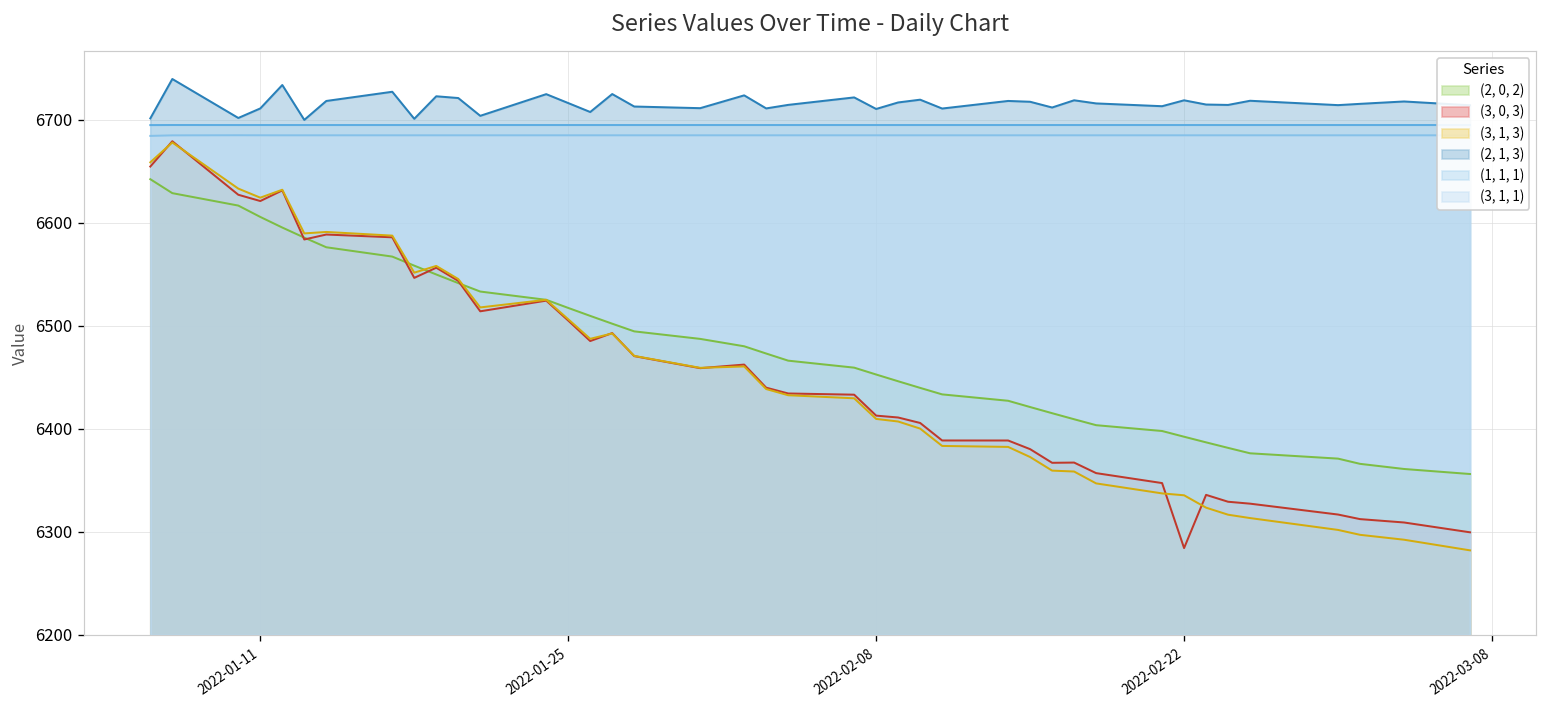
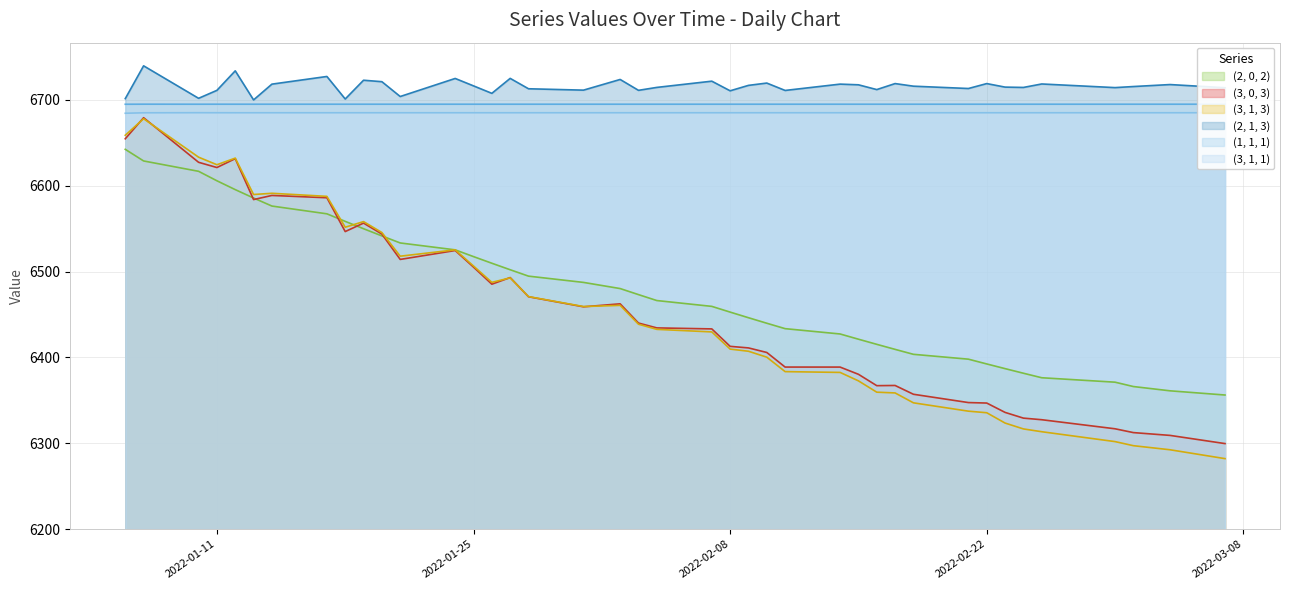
  {
    "(3, 0, 3)": {
      "2022-01-11": 6620,
      "2022-02-08": 6410,
-     "2022-02-22": 6280
+     "2022-02-22": 6350
    }
  }
